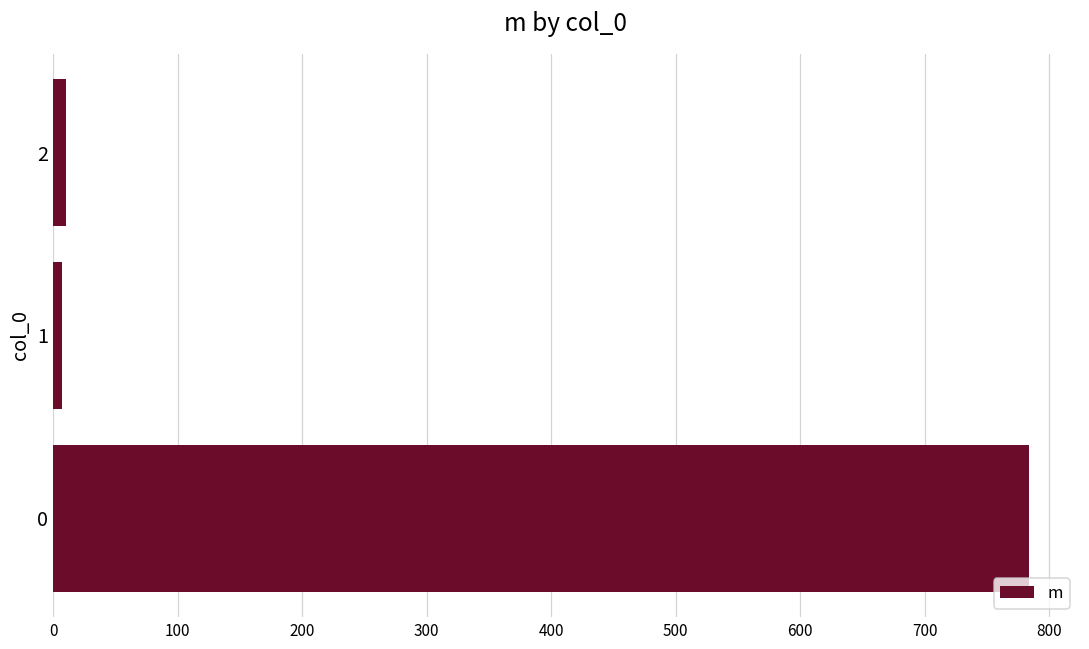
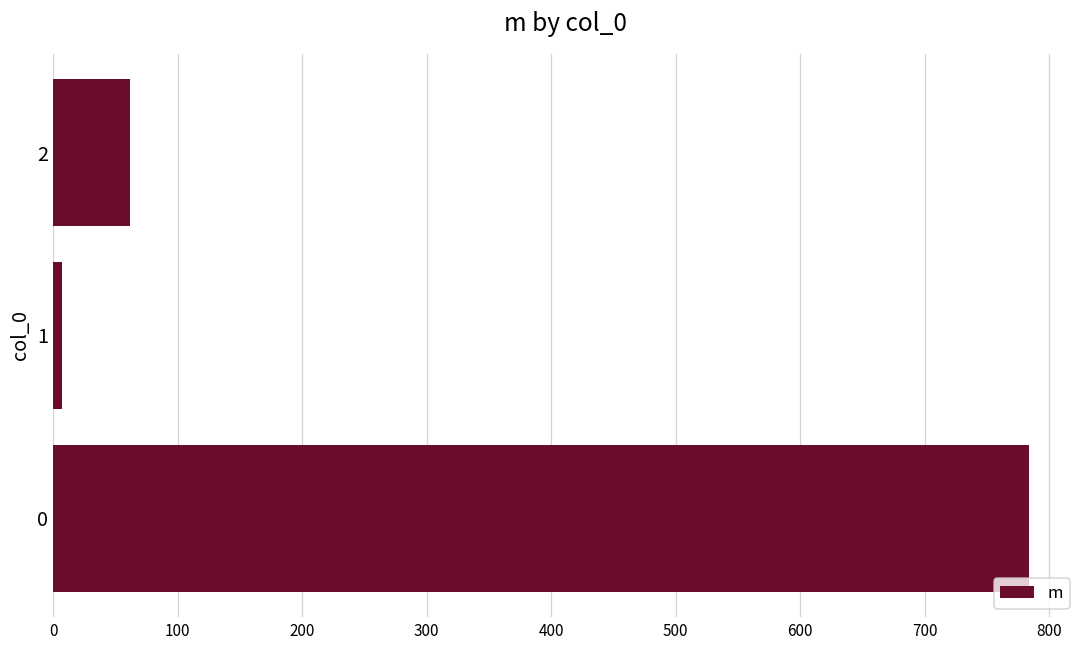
  {
-   "2": 10,
+   "2": 62,
    "1": 7,
    "0": 784
  }
